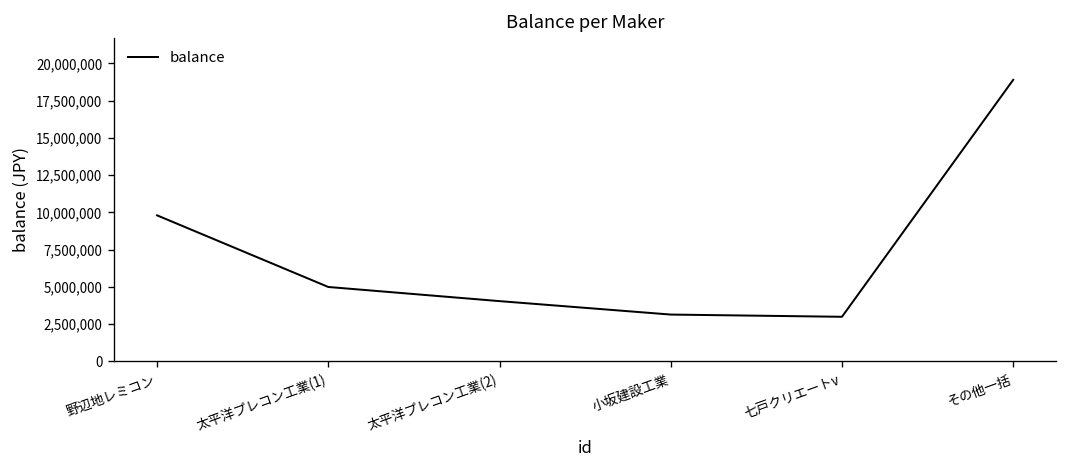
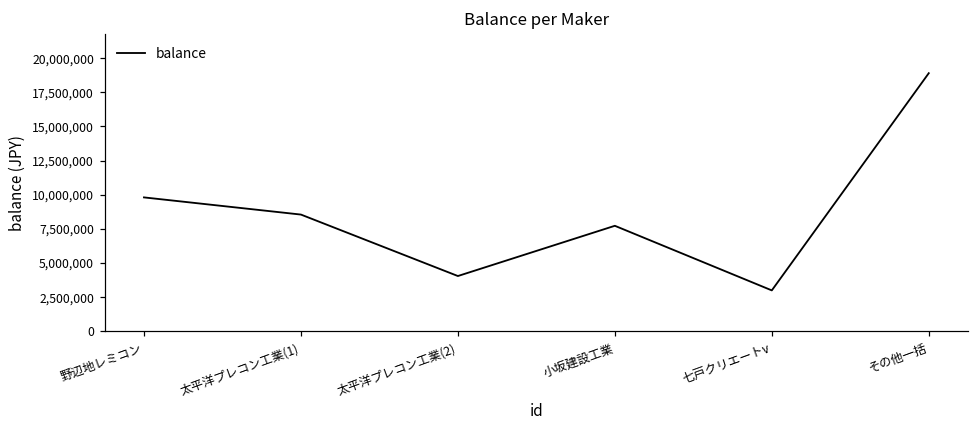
  {
    "野辺地レミコン": "9,800,000",
-   "太平洋プレコン工業(1)": "5,000,000",
+   "太平洋プレコン工業(1)": "8,500,000",
    "太平洋プレコン工業(2)": "4,100,000",
-   "小坂建設工業": "3,100,000",
+   "小坂建設工業": "7,700,000",
    "七戸クリエートv": "3,000,000",
    "その他一括": "18,900,000"
  }
